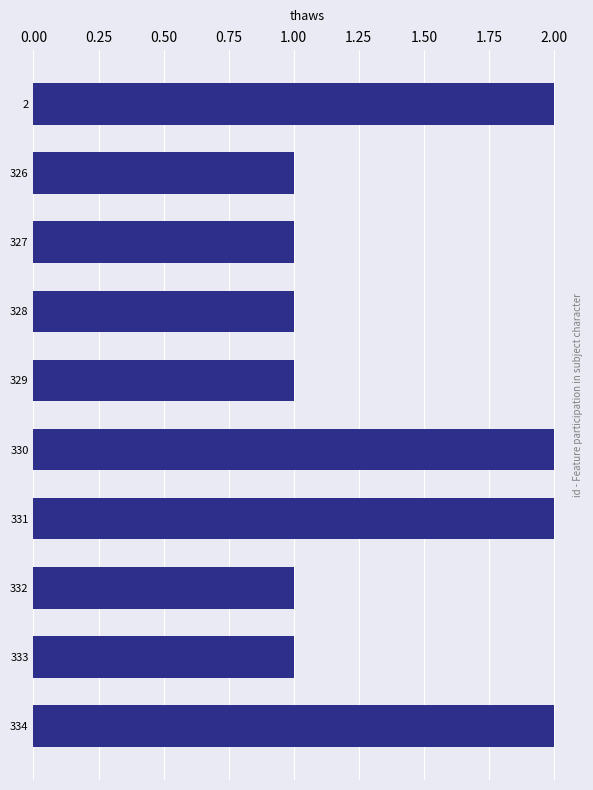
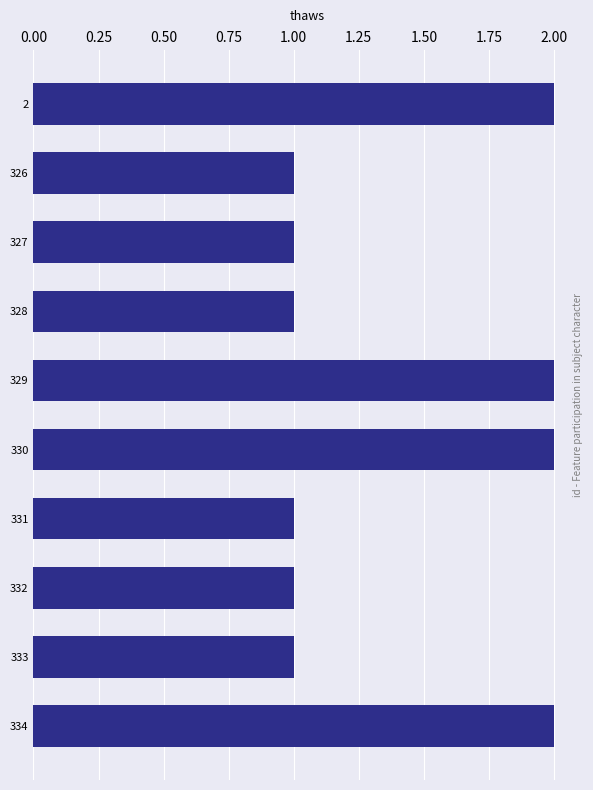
  {
    "2": 2,
    "326": 1,
    "327": 1,
    "328": 1,
-   "329": 1,
+   "329": 2,
    "330": 2,
-   "331": 2,
+   "331": 1,
    "332": 1,
    "333": 1,
    "334": 2
  }
